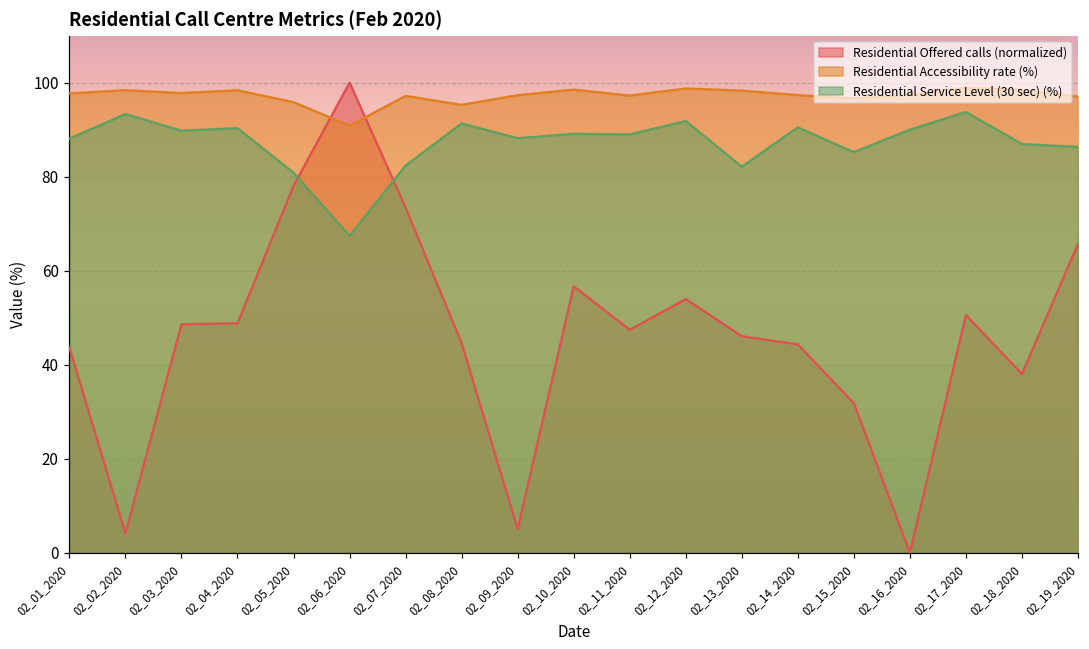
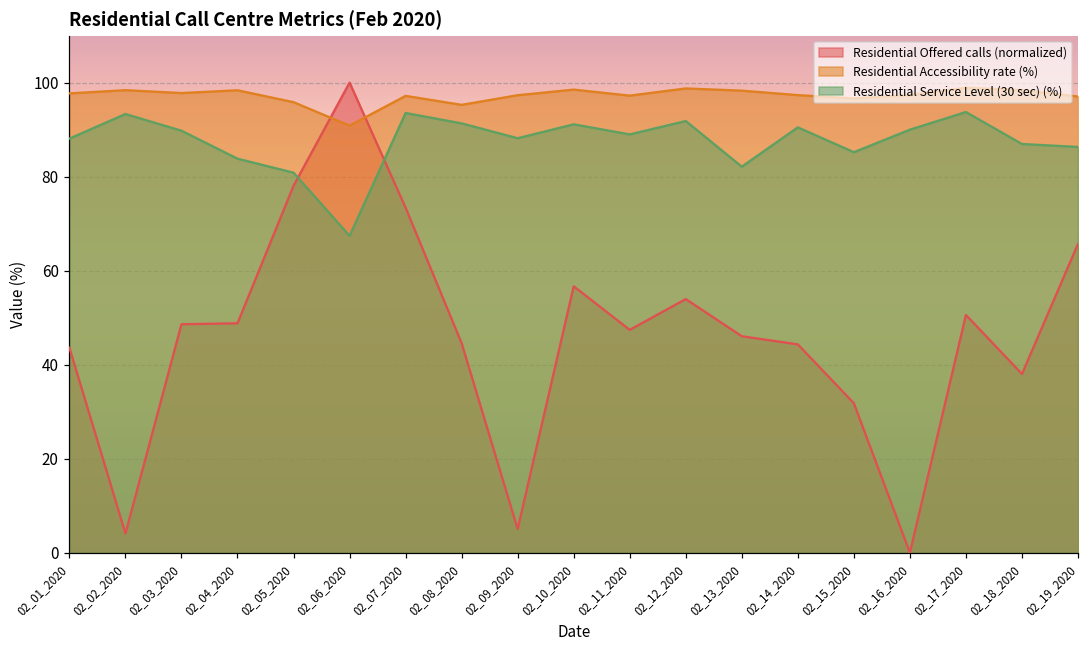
  {
    "Residential Service Level (30 sec) (%)": {
      "02_01_2020": 88,
      "02_02_2020": 93,
      "02_03_2020": 90,
-     "02_04_2020": 90,
+     "02_04_2020": 84,
      "02_05_2020": 81,
      "02_06_2020": 67,
-     "02_07_2020": 82,
+     "02_07_2020": 94,
      "02_08_2020": 91,
      "02_09_2020": 88,
-     "02_10_2020": 89,
+     "02_10_2020": 91,
      "02_11_2020": 89,
      "02_12_2020": 92,
      "02_13_2020": 82,
      "02_14_2020": 90,
      "02_15_2020": 85,
      "02_16_2020": 90,
      "02_17_2020": 94,
      "02_18_2020": 87,
      "02_19_2020": 86
    }
  }
